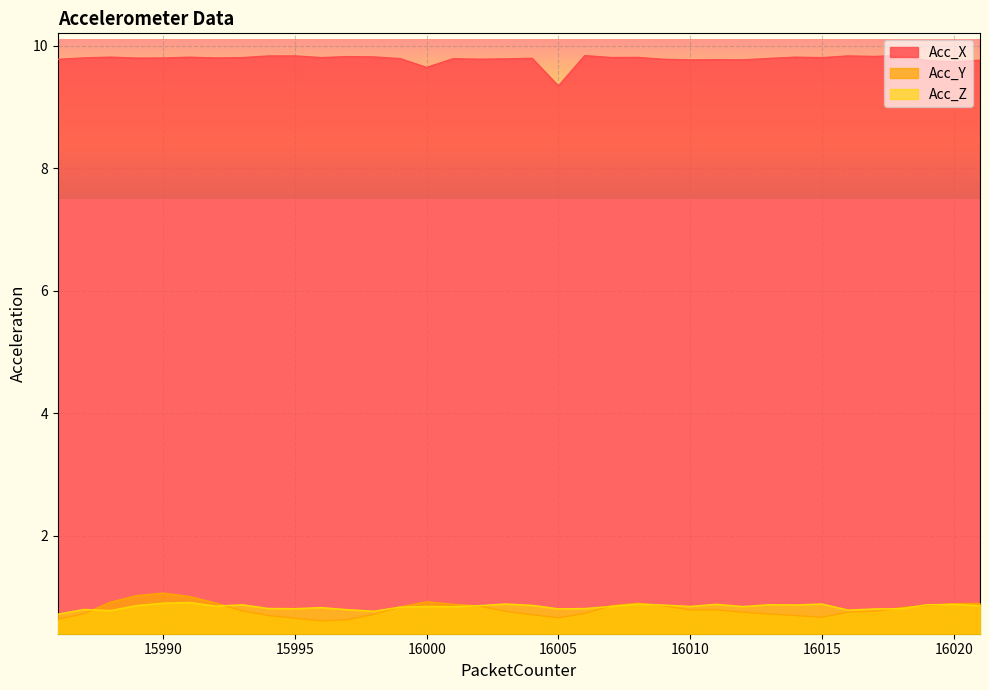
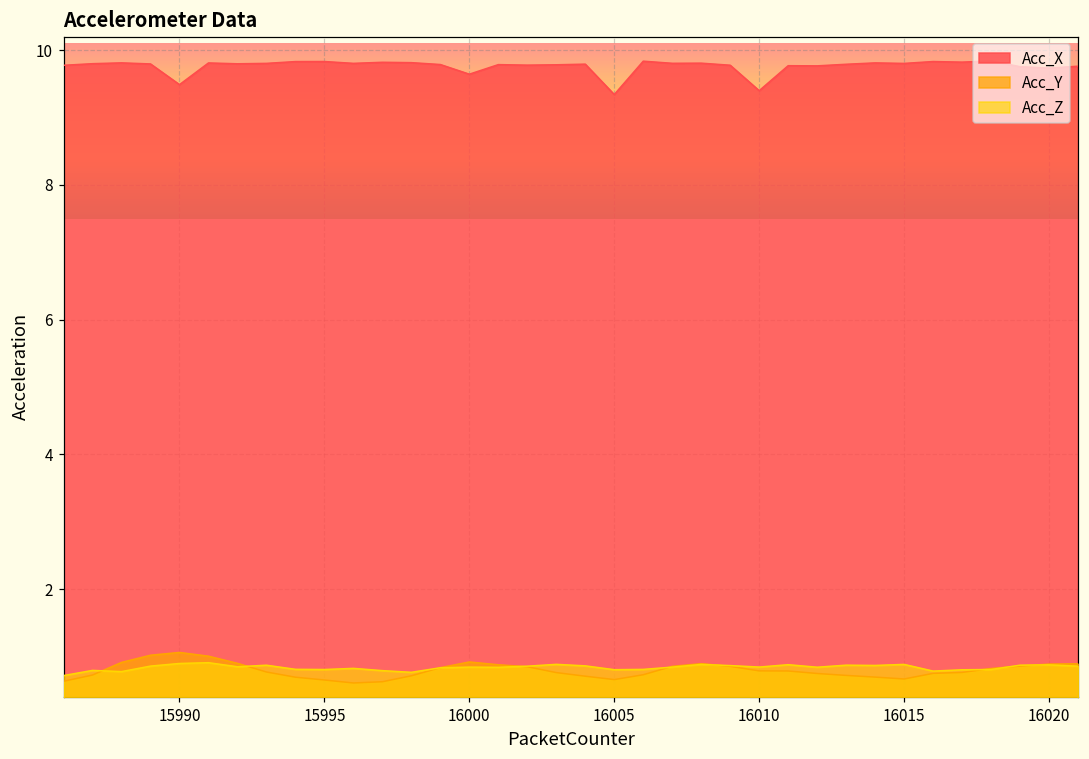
  {
    "Acc_X": {
-     "15990": 9.8,
+     "15990": 9.5,
      "15995": 9.8,
      "16000": 9.6,
      "16005": 9.3,
-     "16010": 9.8,
+     "16010": 9.4,
      "16015": 9.8
    }
  }
